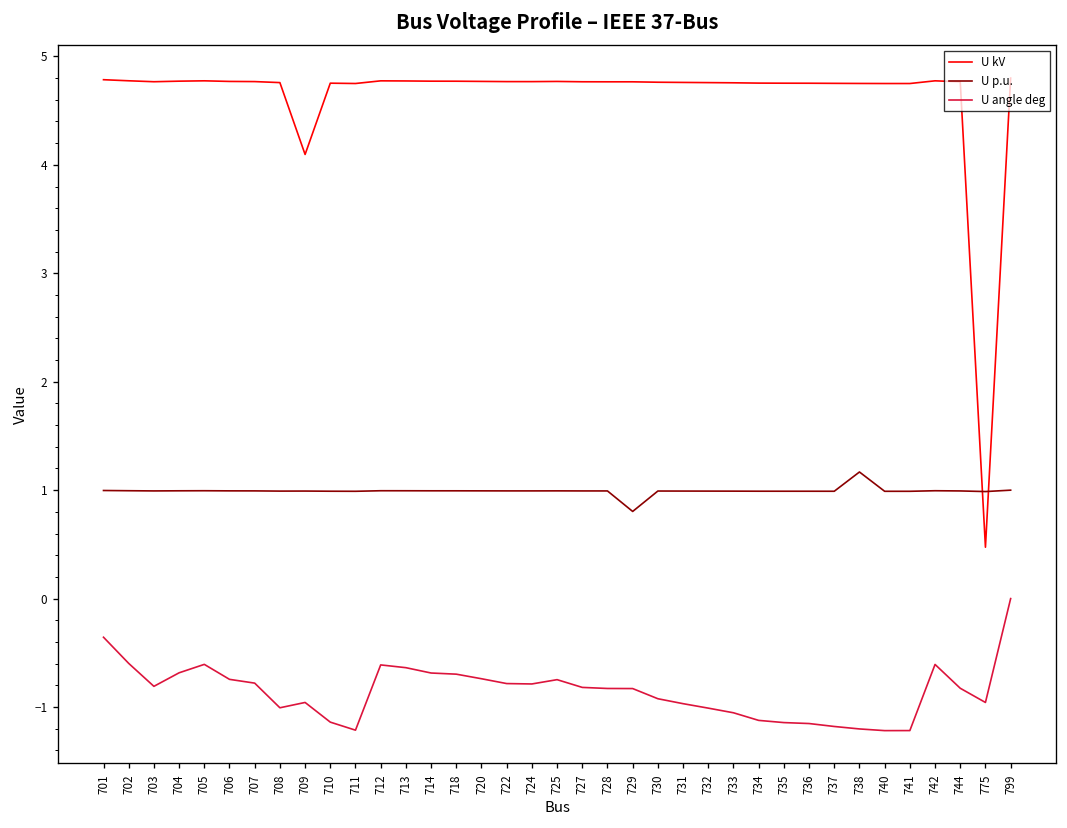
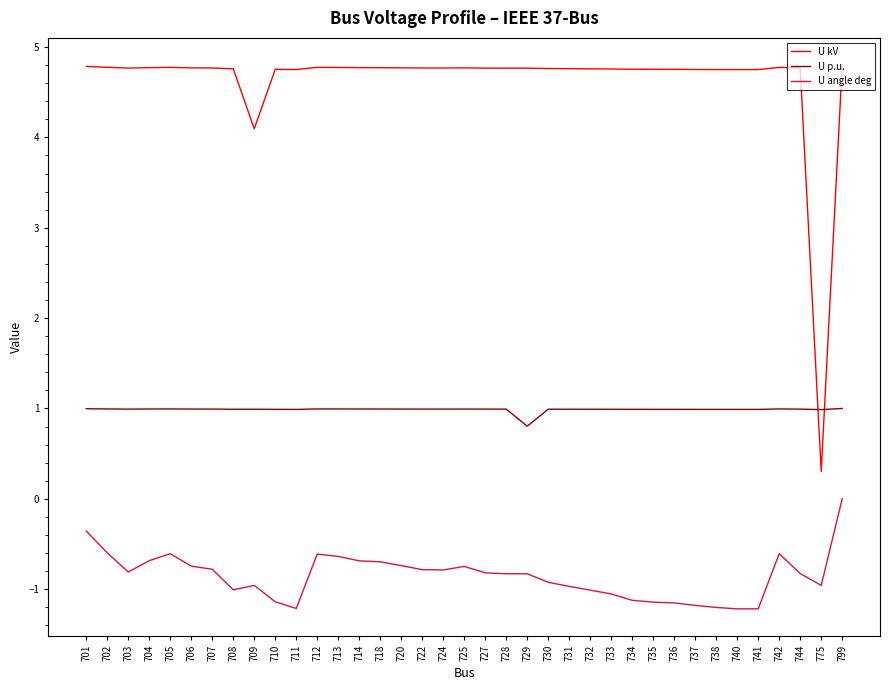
  {
    "U kV": {
      "701": 4.8,
      "702": 4.8,
      "703": 4.8,
      "704": 4.8,
      "705": 4.8,
      "706": 4.8,
      "707": 4.8,
      "708": 4.8,
      "709": 4.1,
      "710": 4.8,
      "711": 4.8,
      "712": 4.8,
      "713": 4.8,
      "714": 4.8,
      "718": 4.8,
      "720": 4.8,
      "722": 4.8,
      "724": 4.8,
      "725": 4.8,
      "727": 4.8,
      "728": 4.8,
      "729": 4.8,
      "730": 4.8,
      "731": 4.8,
      "732": 4.8,
      "733": 4.8,
      "734": 4.8,
      "735": 4.8,
      "736": 4.8,
      "737": 4.8,
      "738": 4.8,
      "740": 4.7,
      "741": 4.7,
      "742": 4.8,
-     "775": 0.5
+     "775": 0.3
    },
    "U p.u.": {
      "701": 1.0,
      "702": 1.0,
      "703": 1.0,
      "704": 1.0,
      "705": 1.0,
      "706": 1.0,
      "707": 1.0,
      "708": 1.0,
      "709": 1.0,
      "710": 1.0,
      "711": 1.0,
      "712": 1.0,
      "713": 1.0,
      "714": 1.0,
      "718": 1.0,
      "720": 1.0,
      "722": 1.0,
      "724": 1.0,
      "725": 1.0,
      "727": 1.0,
      "728": 1.0,
      "729": 0.8,
      "730": 1.0,
      "731": 1.0,
      "732": 1.0,
      "733": 1.0,
      "734": 1.0,
      "735": 1.0,
      "736": 1.0,
      "737": 1.0,
-     "738": 1.2,
+     "738": 1.0,
      "740": 1.0,
      "741": 1.0,
      "742": 1.0,
      "744": 1.0,
      "775": 1.0,
      "799": 1.0
    },
    "U angle deg": {
      "701": -0.4,
      "702": -0.6,
      "703": -0.8,
      "704": -0.7,
      "705": -0.6,
      "706": -0.7,
      "707": -0.8,
      "708": -1.0,
      "709": -1.0,
      "710": -1.1,
      "711": -1.2,
      "712": -0.6,
      "713": -0.6,
      "714": -0.7,
      "718": -0.7,
      "720": -0.7,
      "722": -0.8,
      "724": -0.8,
      "725": -0.7,
      "727": -0.8,
      "728": -0.8,
      "729": -0.8,
      "730": -0.9,
      "731": -1.0,
      "732": -1.0,
      "733": -1.1,
      "734": -1.1,
      "735": -1.1,
      "736": -1.2,
      "737": -1.2,
      "738": -1.2,
      "740": -1.2,
      "741": -1.2,
      "742": -0.6,
      "744": -0.8,
      "775": -1.0,
      "799": 0.0
    }
  }
